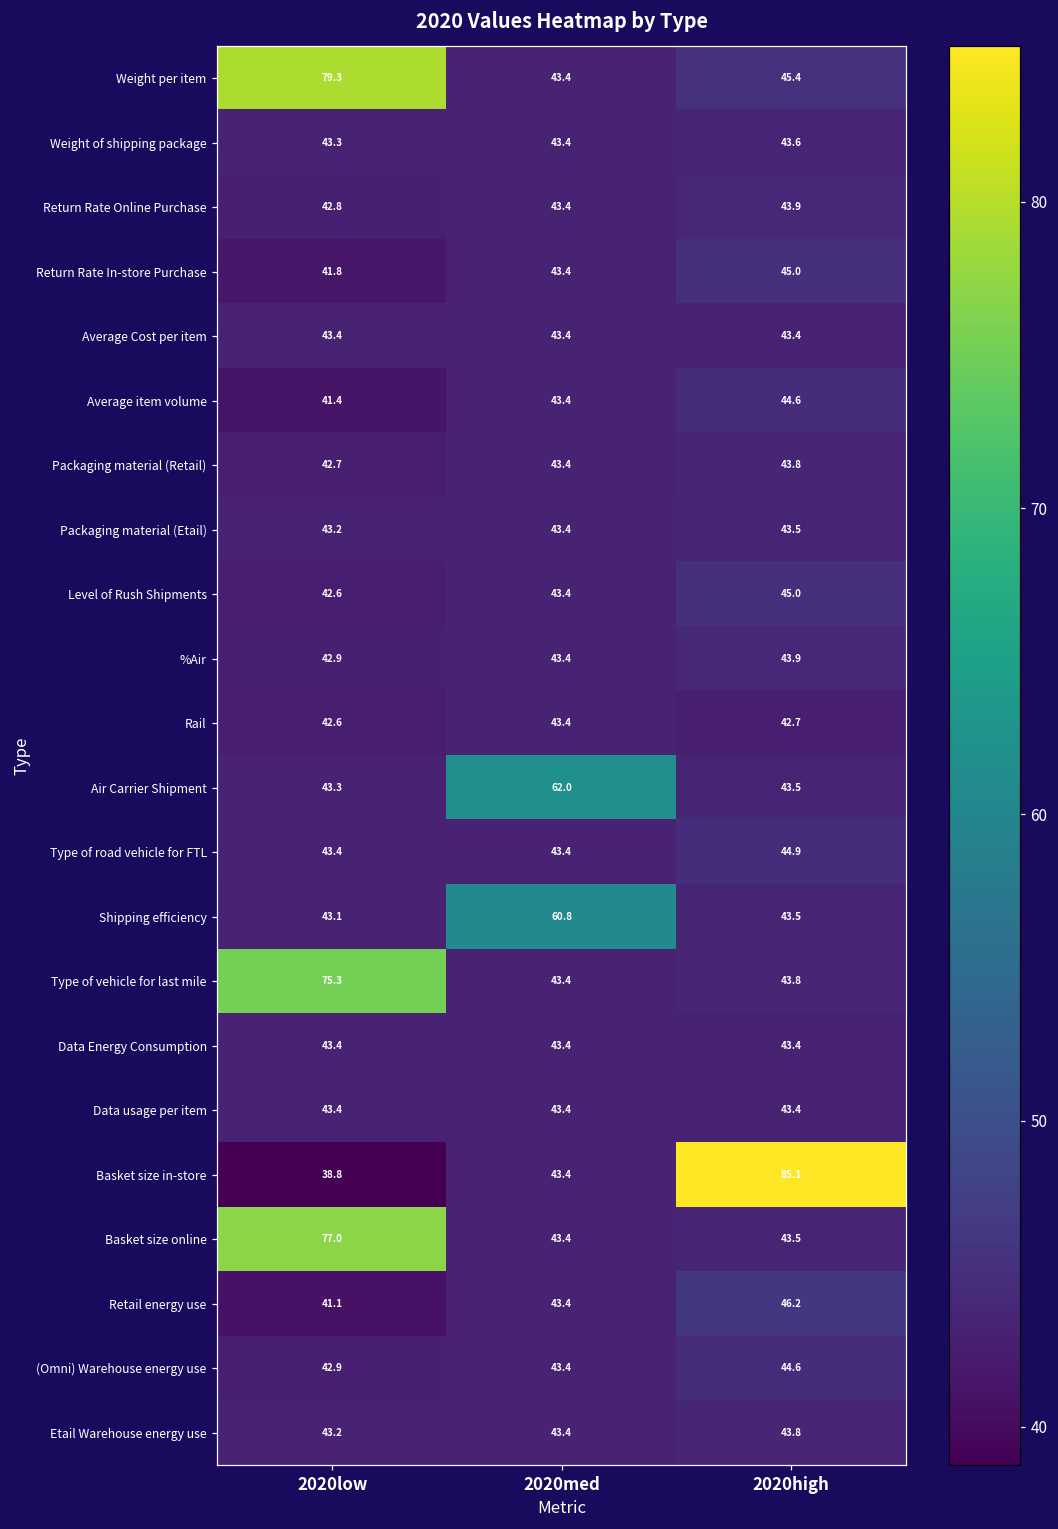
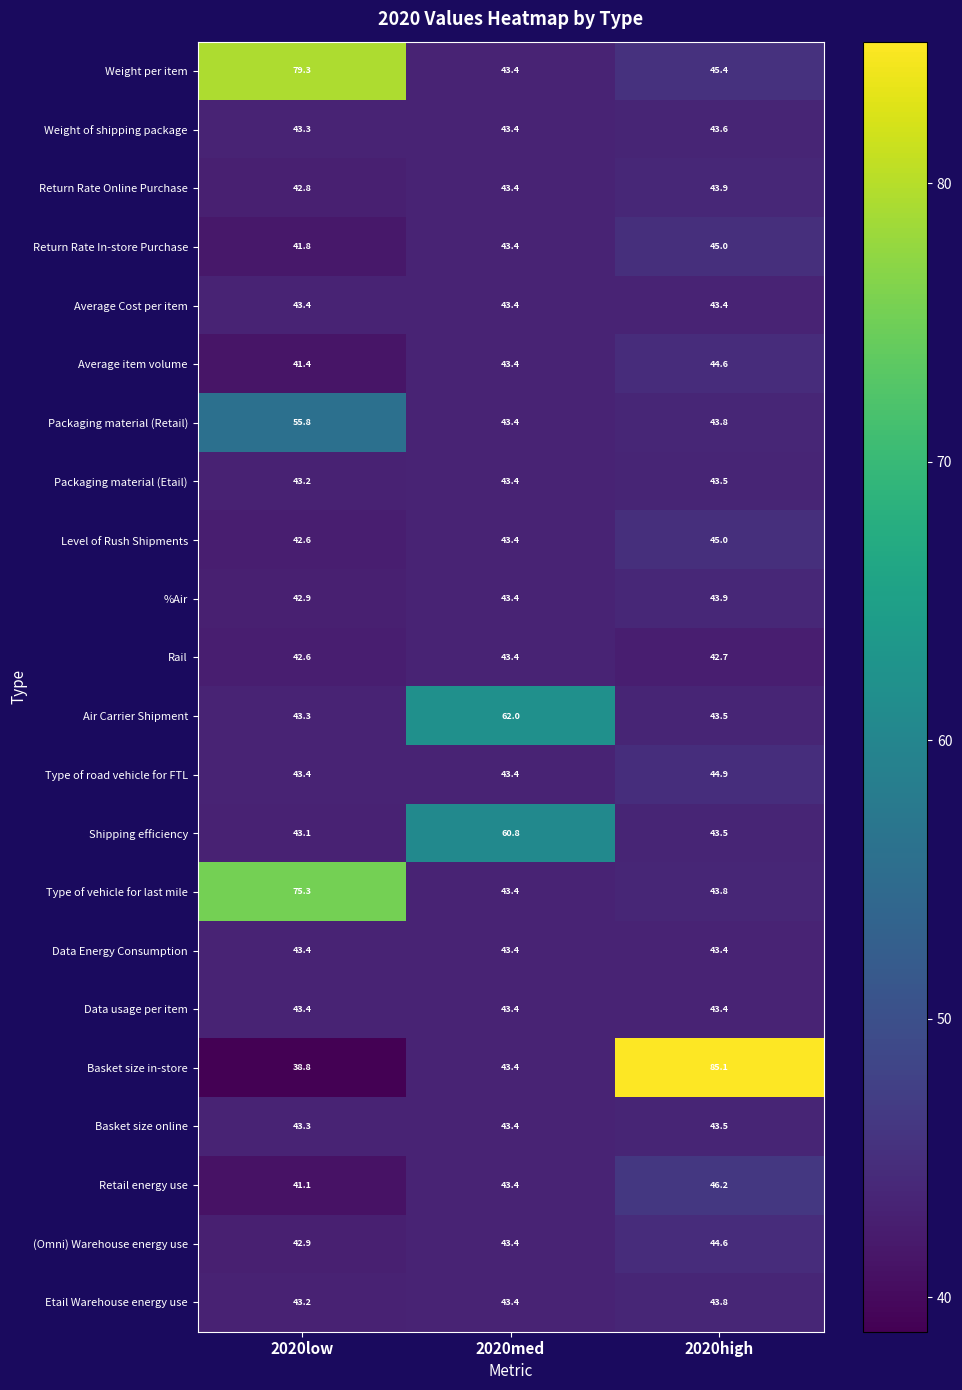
  {
    "Weight per item": {
      "2020low": 79.3,
      "2020med": 43.4,
      "2020high": 45.4
    },
    "Weight of shipping package": {
      "2020low": 43.3,
      "2020med": 43.4,
      "2020high": 43.6
    },
    "Return Rate Online Purchase": {
      "2020low": 42.8,
      "2020med": 43.4,
      "2020high": 43.9
    },
    "Return Rate In-store Purchase": {
      "2020low": 41.8,
      "2020med": 43.4,
      "2020high": 45.0
    },
    "Average Cost per item": {
      "2020low": 43.4,
      "2020med": 43.4,
      "2020high": 43.4
    },
    "Average item volume": {
      "2020low": 41.4,
      "2020med": 43.4,
      "2020high": 44.6
    },
    "Packaging material (Retail)": {
-     "2020low": 42.7,
+     "2020low": 55.8,
      "2020med": 43.4,
      "2020high": 43.8
    },
    "Packaging material (Etail)": {
      "2020low": 43.2,
      "2020med": 43.4,
      "2020high": 43.5
    },
    "Level of Rush Shipments": {
      "2020low": 42.6,
      "2020med": 43.4,
      "2020high": 45.0
    },
    "%Air": {
      "2020low": 42.9,
      "2020med": 43.4,
      "2020high": 43.9
    },
    "Rail": {
      "2020low": 42.6,
      "2020med": 43.4,
      "2020high": 42.7
    },
    "Air Carrier Shipment": {
      "2020low": 43.3,
      "2020med": 62.0,
      "2020high": 43.5
    },
    "Type of road vehicle for FTL": {
      "2020low": 43.4,
      "2020med": 43.4,
      "2020high": 44.9
    },
    "Shipping efficiency": {
      "2020low": 43.1,
      "2020med": 60.8,
      "2020high": 43.5
    },
    "Type of vehicle for last mile": {
      "2020low": 75.3,
      "2020med": 43.4,
      "2020high": 43.8
    },
    "Data Energy Consumption": {
      "2020low": 43.4,
      "2020med": 43.4,
      "2020high": 43.4
    },
    "Data usage per item": {
      "2020low": 43.4,
      "2020med": 43.4,
      "2020high": 43.4
    },
    "Basket size in-store": {
      "2020low": 38.8,
      "2020med": 43.4,
      "2020high": 85.1
    },
    "Basket size online": {
-     "2020low": 77.0,
+     "2020low": 43.3,
      "2020med": 43.4,
      "2020high": 43.5
    },
    "Retail energy use": {
      "2020low": 41.1,
      "2020med": 43.4,
      "2020high": 46.2
    },
    "(Omni) Warehouse energy use": {
      "2020low": 42.9,
      "2020med": 43.4,
      "2020high": 44.6
    },
    "Etail Warehouse energy use": {
      "2020low": 43.2,
      "2020med": 43.4,
      "2020high": 43.8
    }
  }
